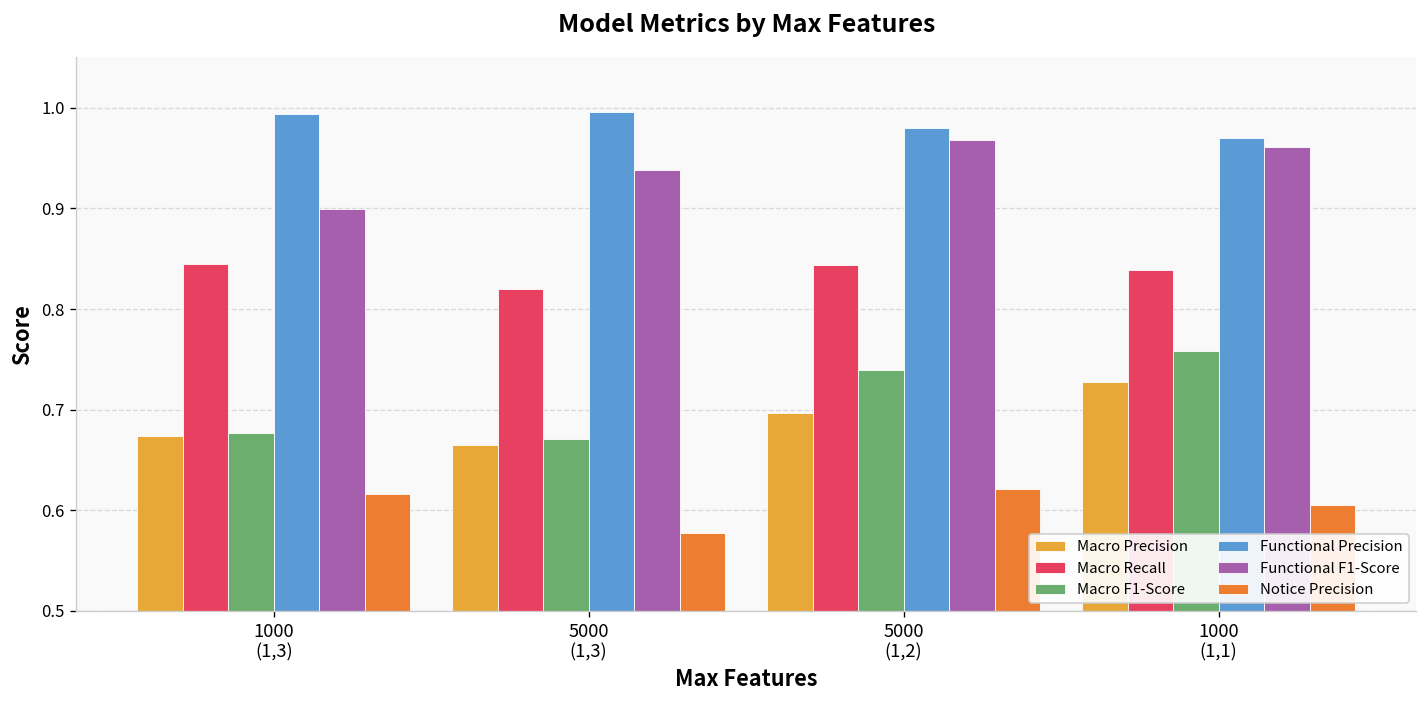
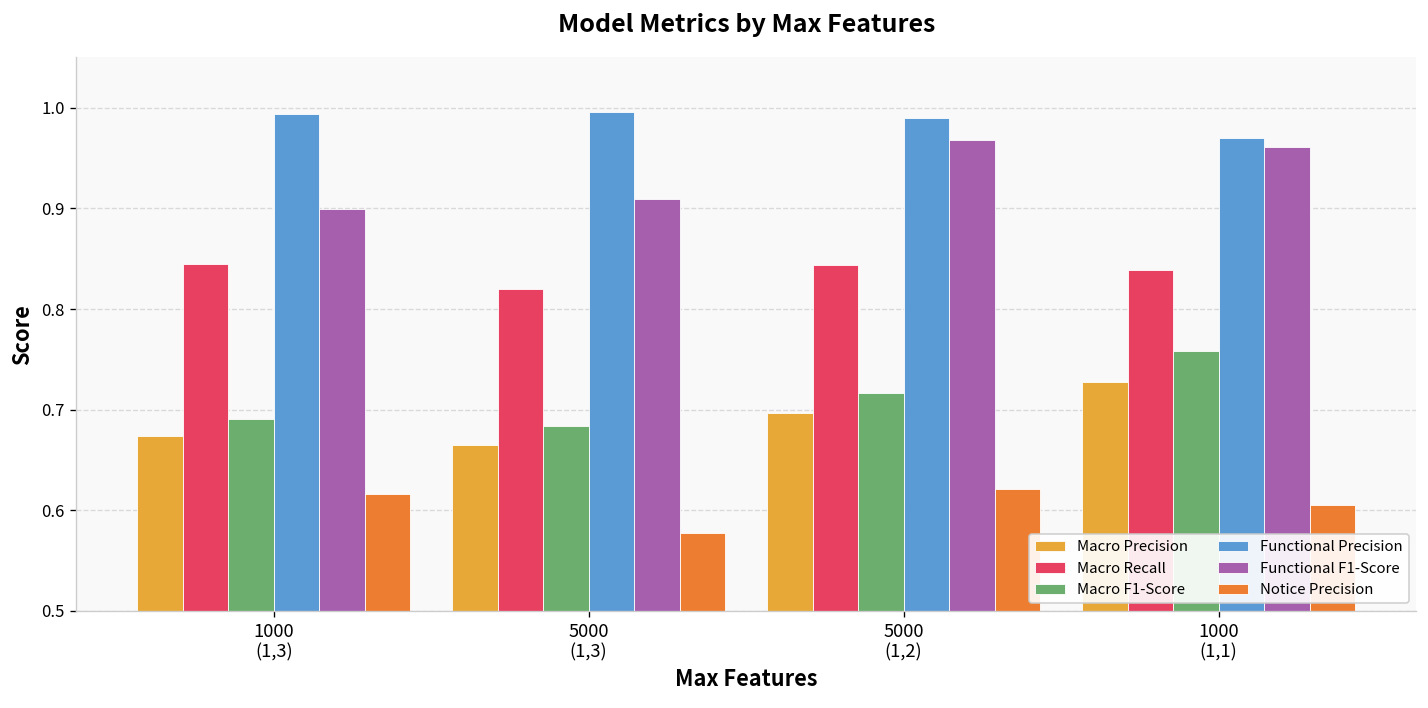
  {
    "Macro Recall": {
      "1000 (1,3)": 0.84,
      "5000 (1,3)": 0.82,
      "5000 (1,2)": 0.84,
      "1000 (1,1)": 0.84
    },
    "Macro F1-Score": {
-     "1000 (1,3)": 0.68,
-     "5000 (1,3)": 0.67,
-     "5000 (1,2)": 0.74,
+     "1000 (1,3)": 0.69,
+     "5000 (1,3)": 0.68,
+     "5000 (1,2)": 0.72,
      "1000 (1,1)": 0.76
    },
    "Functional Precision": {
      "1000 (1,3)": 0.99,
      "5000 (1,3)": 1.00,
-     "5000 (1,2)": 0.98,
+     "5000 (1,2)": 0.99,
      "1000 (1,1)": 0.97
    },
    "Functional F1-Score": {
      "1000 (1,3)": 0.90,
-     "5000 (1,3)": 0.94,
+     "5000 (1,3)": 0.91,
      "5000 (1,2)": 0.97,
      "1000 (1,1)": 0.96
    }
  }
